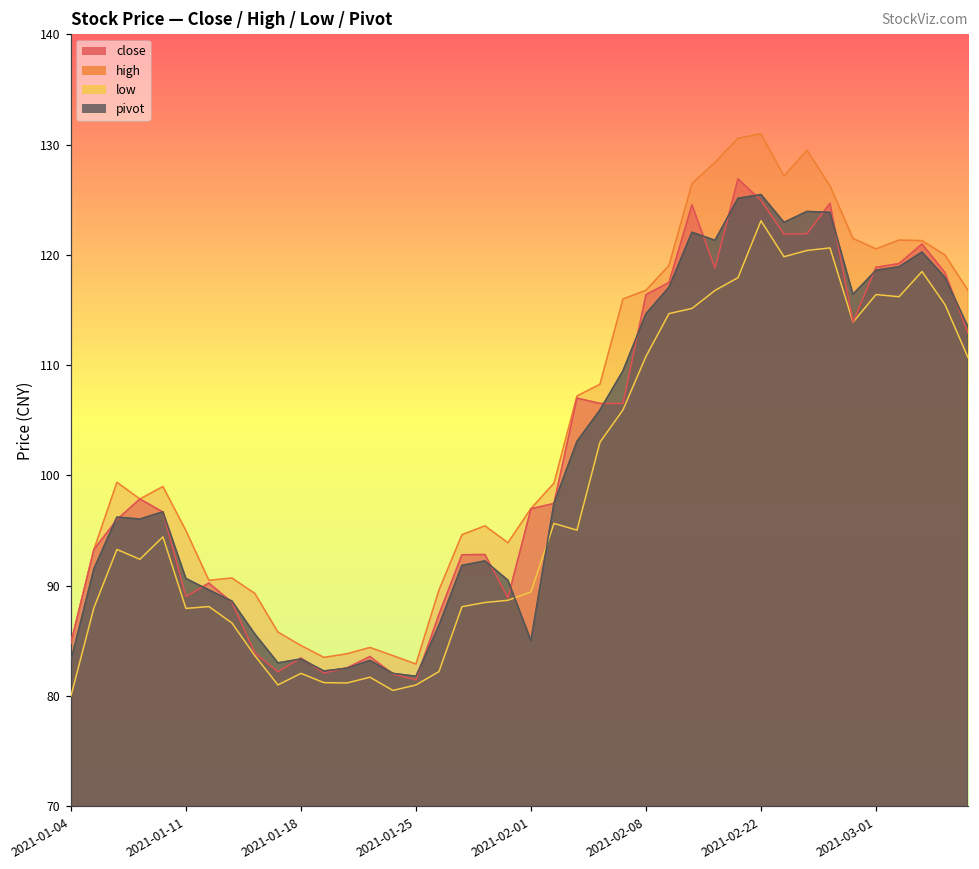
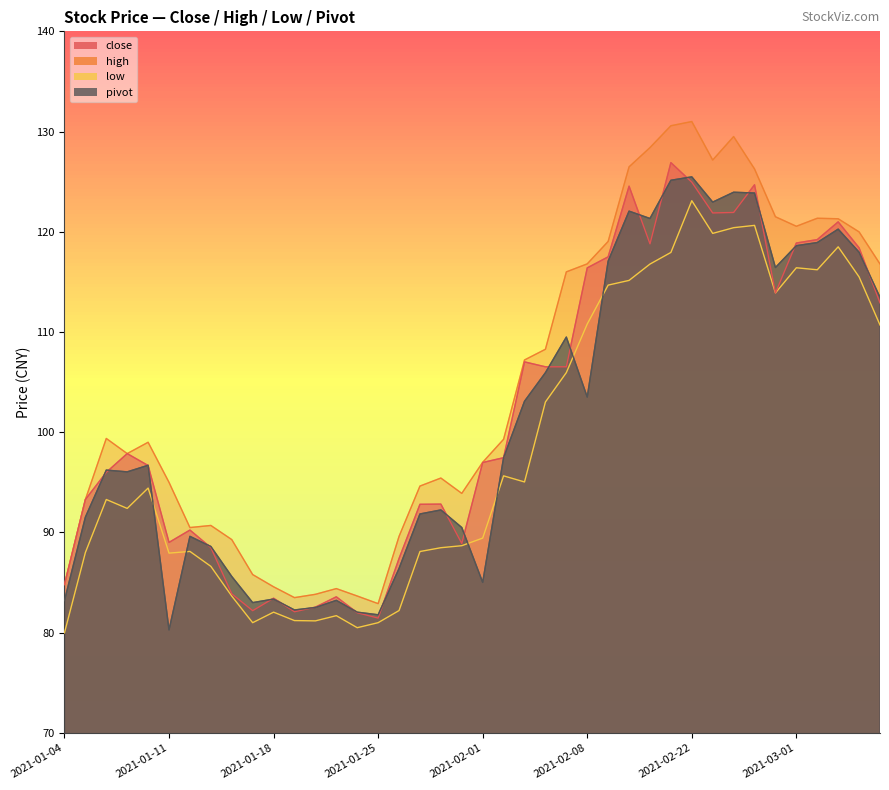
  {
    "pivot": {
      "2021-01-04": 83.2,
-     "2021-01-11": 90.7,
+     "2021-01-11": 80.3,
      "2021-01-25": 81.8,
      "2021-02-01": 85.0,
-     "2021-02-08": 114.7,
+     "2021-02-08": 103.5,
      "2021-02-22": 125.5,
      "2021-03-01": 118.6
    }
  }
